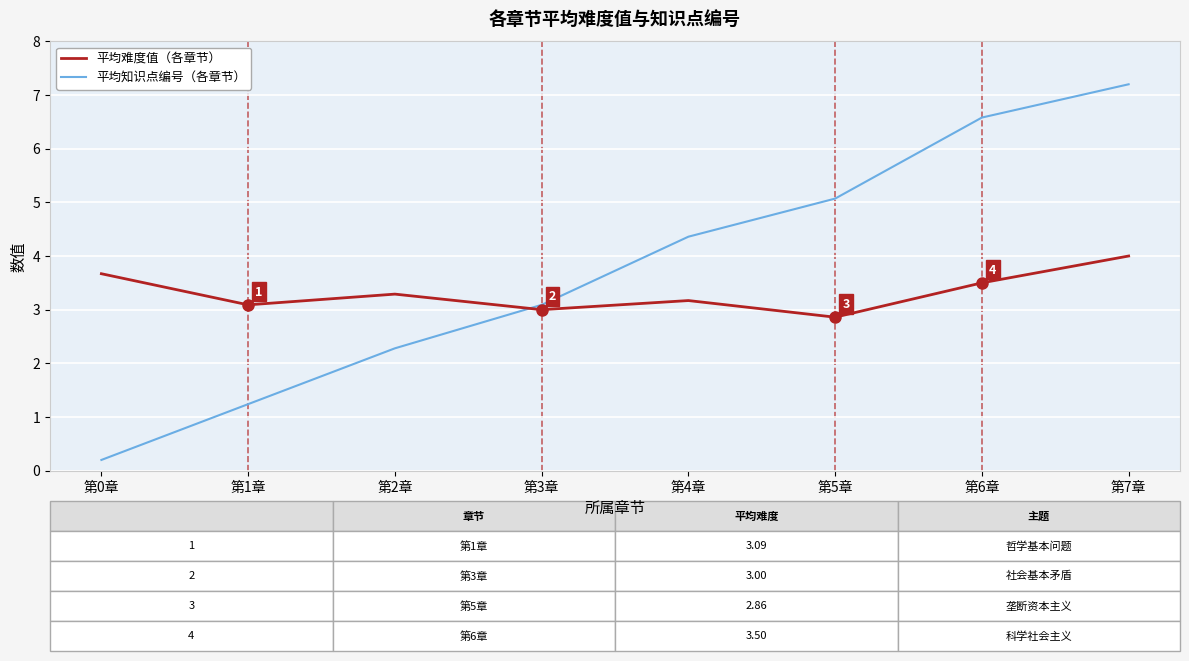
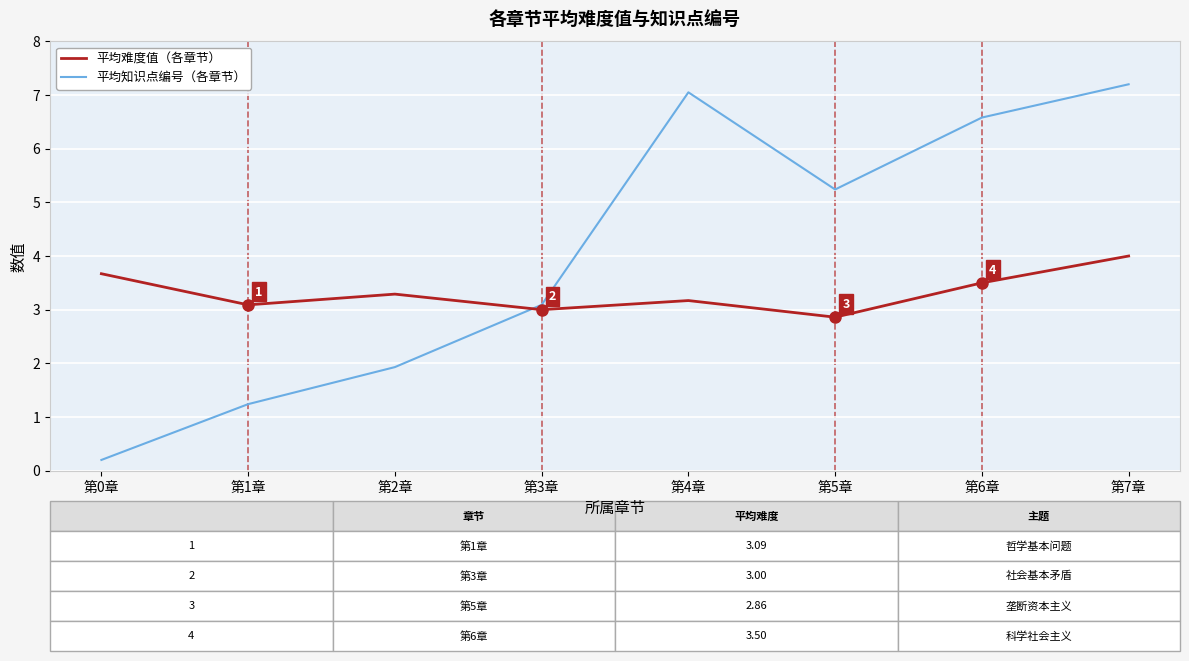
  {
    "平均知识点编号（各章节）": {
      "第0章": 0.2,
      "第1章": 1.2,
-     "第2章": 2.3,
-     "第4章": 4.4,
-     "第5章": 5.1,
+     "第2章": 1.9,
+     "第4章": 7.1,
+     "第5章": 5.2,
      "第6章": 6.6,
      "第7章": 7.2
    }
  }
